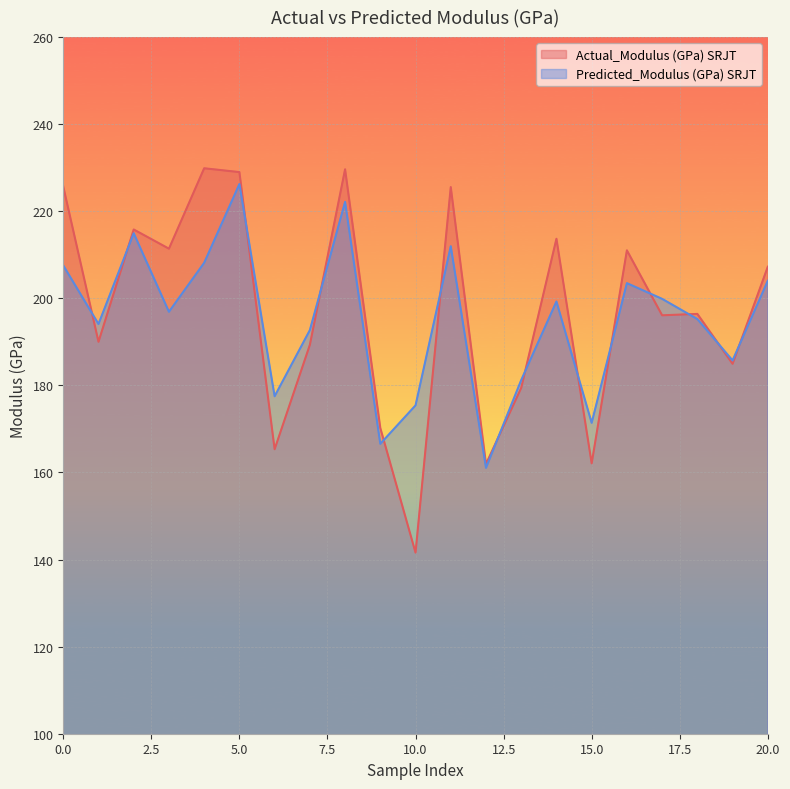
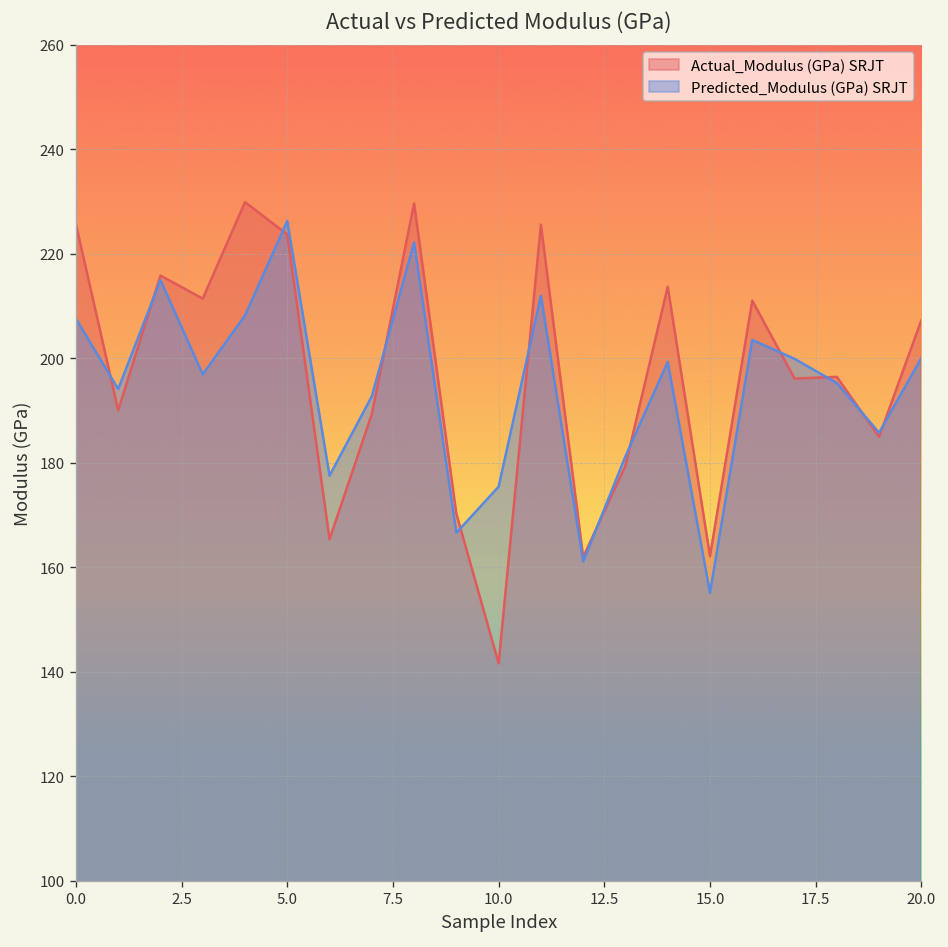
  {
    "Actual_Modulus (GPa) SRJT": {
      "0.0": 226,
-     "5.0": 229,
+     "5.0": 224,
      "10.0": 142,
      "15.0": 162,
      "20.0": 207
    },
    "Predicted_Modulus (GPa) SRJT": {
      "0.0": 208,
      "5.0": 226,
      "10.0": 175,
-     "15.0": 171,
-     "20.0": 204
+     "15.0": 155,
+     "20.0": 200
    }
  }
